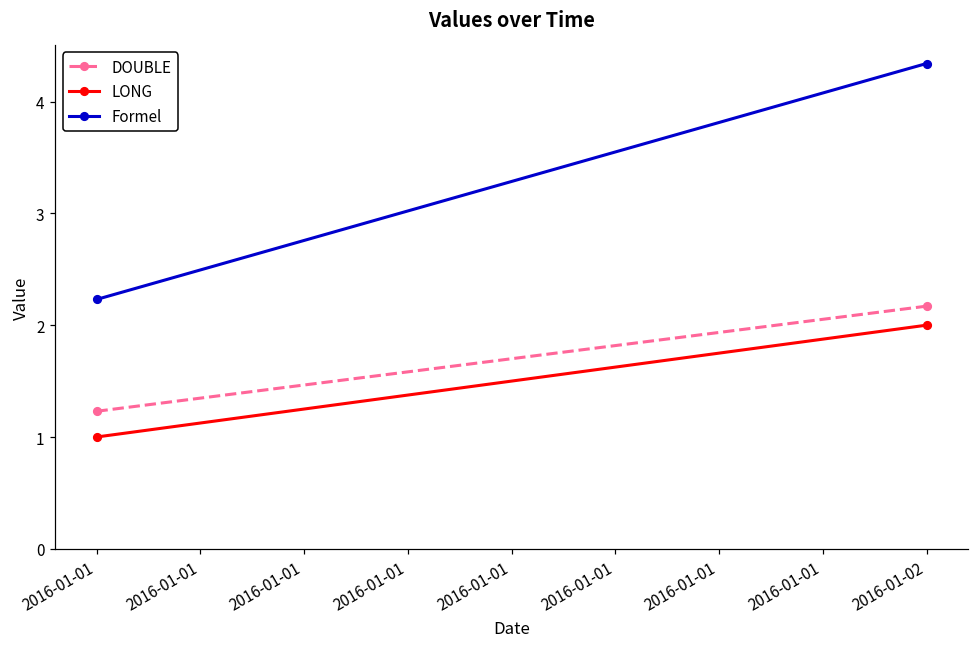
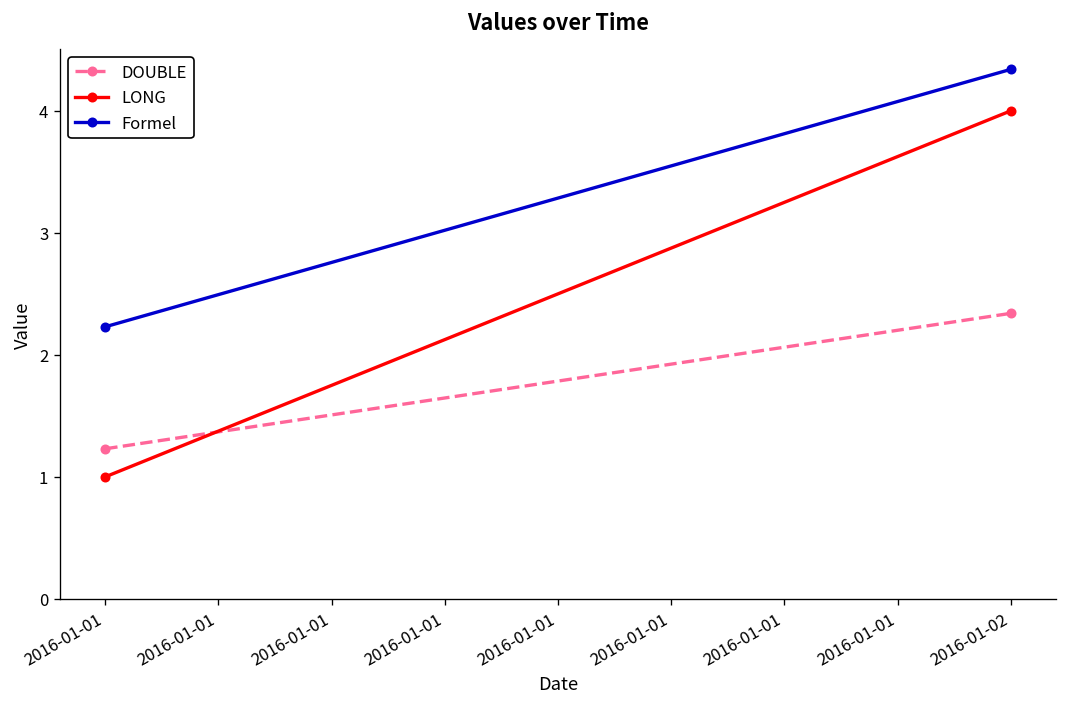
  {
    "DOUBLE": {
      "2016-01-01": 1.23,
-     "2016-01-02": 2.17
+     "2016-01-02": 2.34
    },
    "LONG": {
      "2016-01-01": 1,
-     "2016-01-02": 2
+     "2016-01-02": 4
    },
    "Formel": {
      "2016-01-01": 2.23,
      "2016-01-02": 4.34
    }
  }
